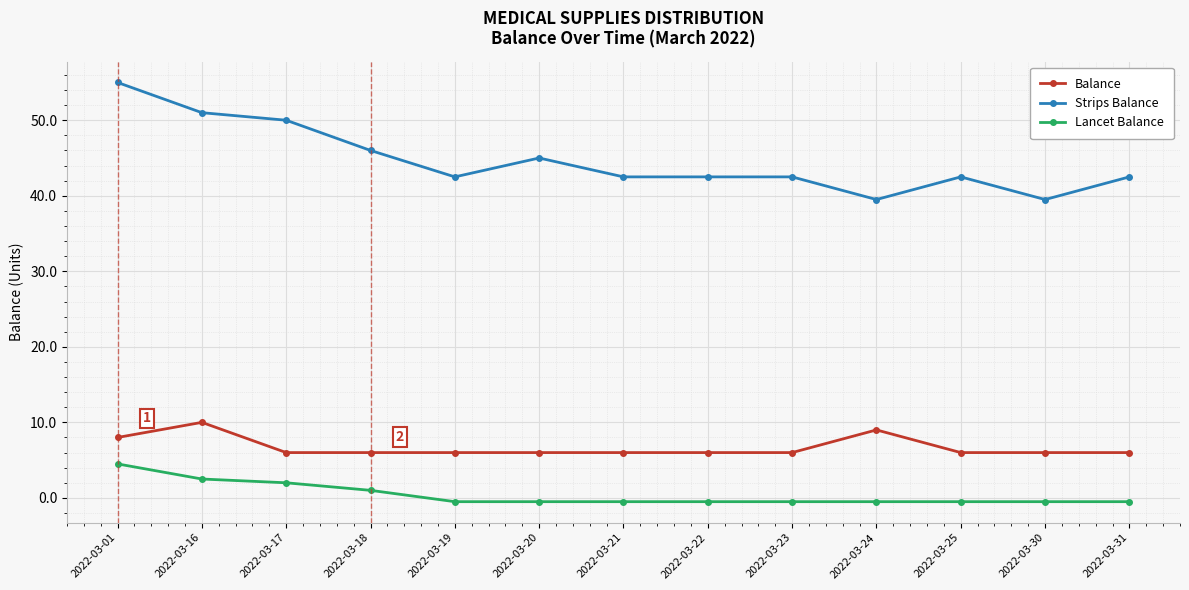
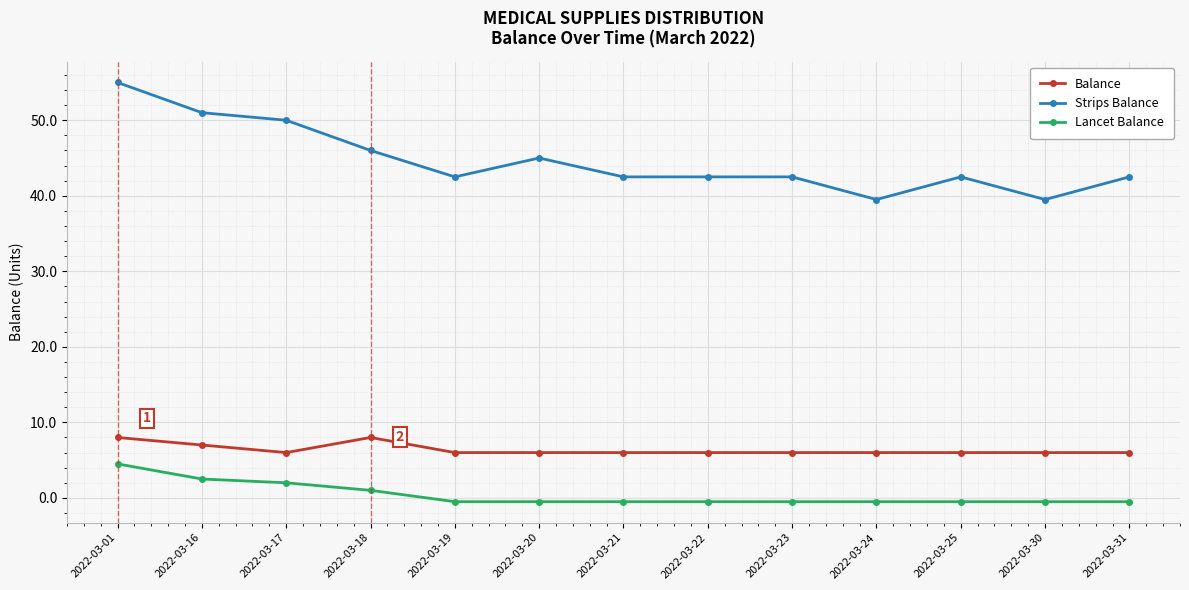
  {
    "Balance": {
      "2022-03-01": 8,
-     "2022-03-16": 10,
+     "2022-03-16": 7,
      "2022-03-17": 6,
-     "2022-03-18": 6,
+     "2022-03-18": 8,
      "2022-03-19": 6,
      "2022-03-20": 6,
      "2022-03-21": 6,
      "2022-03-22": 6,
      "2022-03-23": 6,
-     "2022-03-24": 9,
+     "2022-03-24": 6,
      "2022-03-25": 6,
      "2022-03-30": 6,
      "2022-03-31": 6
    },
    "Strips Balance": {
      "2022-03-01": 55,
      "2022-03-16": 51,
      "2022-03-17": 50,
      "2022-03-18": 46,
      "2022-03-19": 43,
      "2022-03-20": 45,
      "2022-03-21": 43,
      "2022-03-22": 43,
      "2022-03-23": 43,
      "2022-03-24": 40,
      "2022-03-25": 43,
      "2022-03-30": 40,
      "2022-03-31": 43
    },
    "Lancet Balance": {
      "2022-03-01": 5,
      "2022-03-16": 3,
      "2022-03-17": 2,
      "2022-03-18": 1,
      "2022-03-19": -1,
      "2022-03-20": -1,
      "2022-03-21": -1,
      "2022-03-22": -1,
      "2022-03-23": -1,
      "2022-03-24": -1,
      "2022-03-25": -1,
      "2022-03-30": -1,
      "2022-03-31": -1
    }
  }
